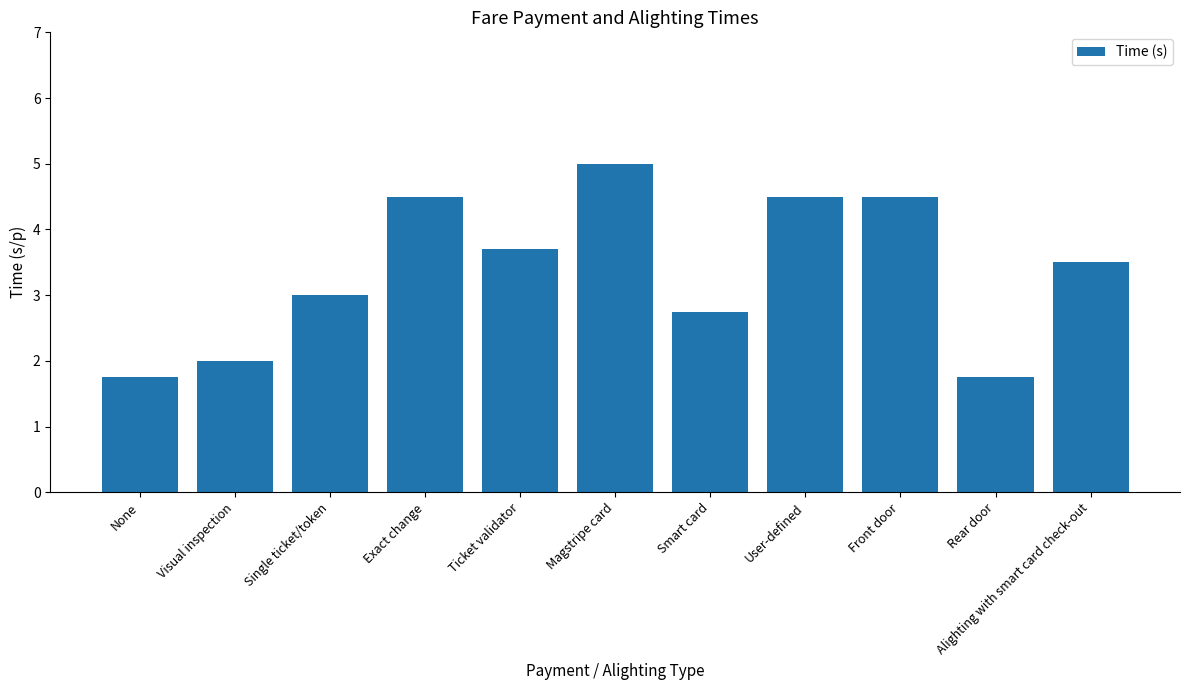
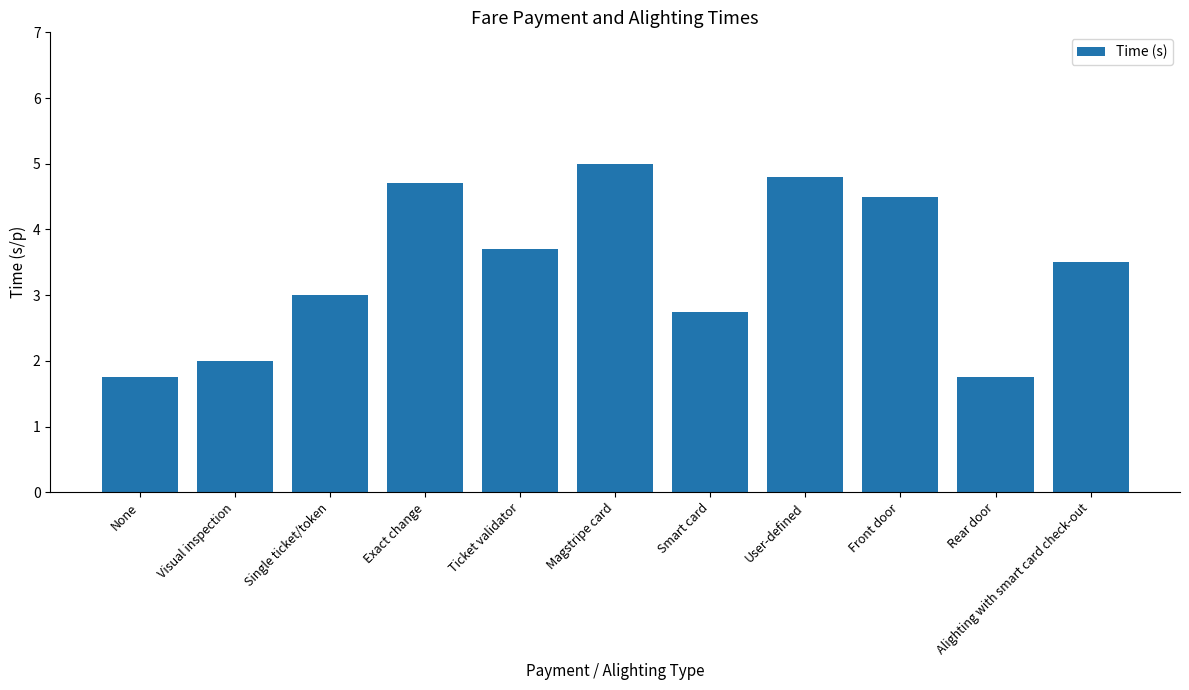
  {
    "None": 1.8,
    "Visual inspection": 2.0,
    "Single ticket/token": 3.0,
-   "Exact change": 4.5,
+   "Exact change": 4.7,
    "Ticket validator": 3.7,
    "Magstripe card": 5.0,
    "Smart card": 2.8,
-   "User-defined": 4.5,
+   "User-defined": 4.8,
    "Front door": 4.5,
    "Rear door": 1.8,
    "Alighting with smart card check-out": 3.5
  }
